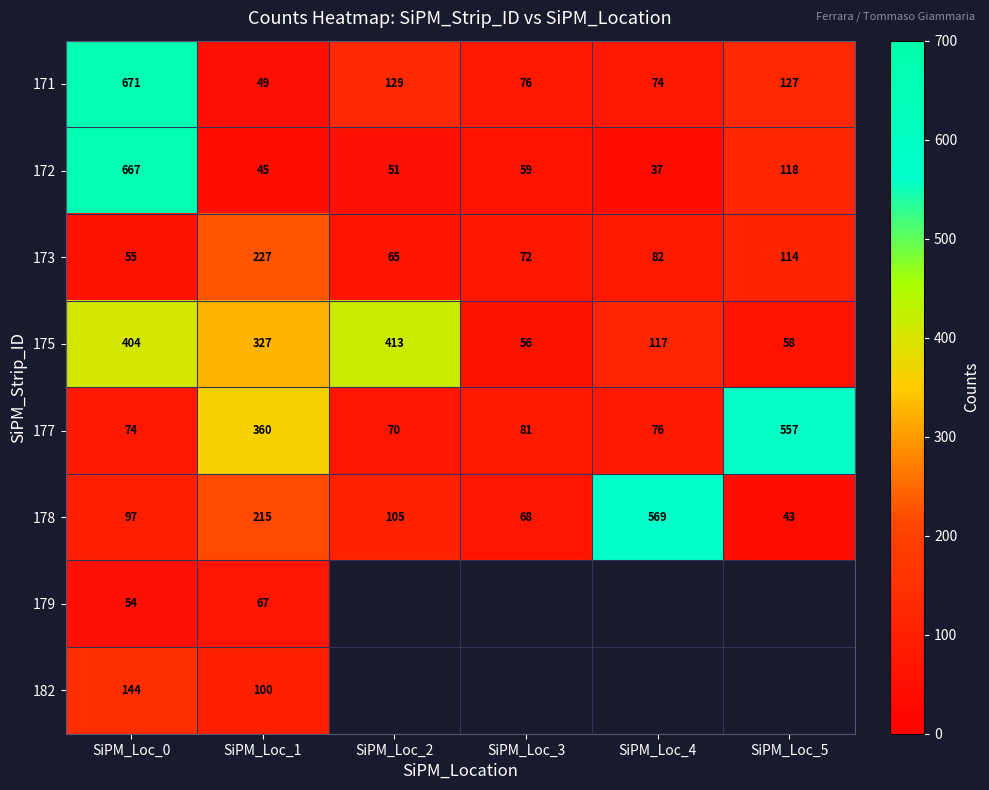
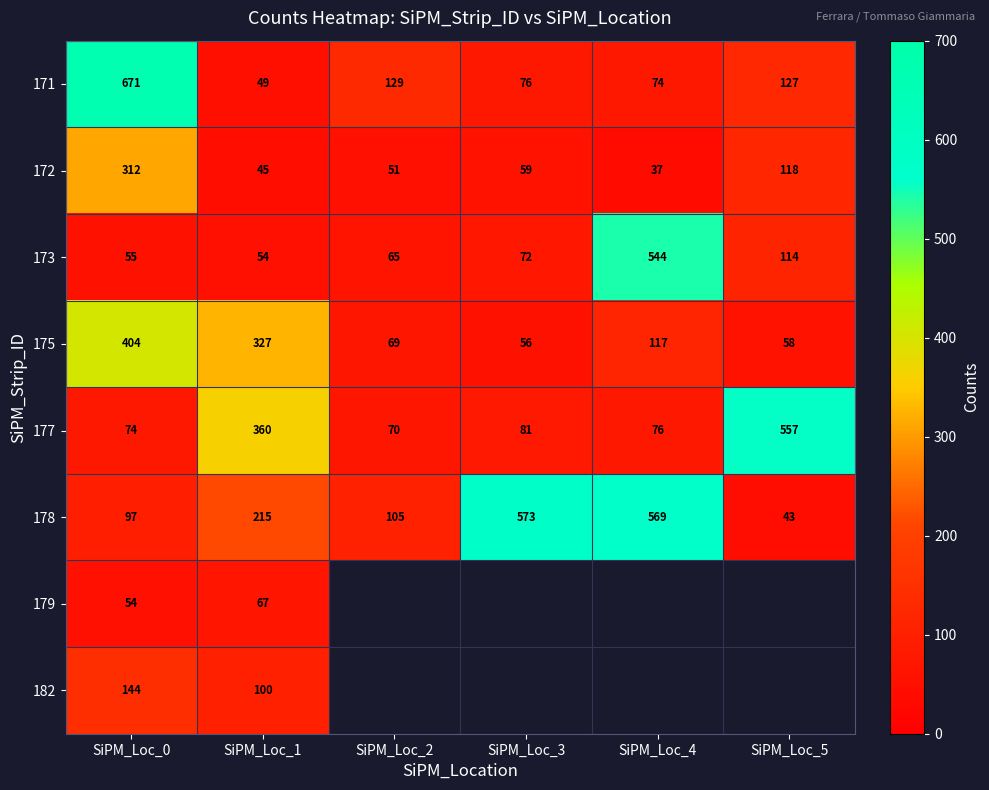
  {
    "171": {
      "SiPM_Loc_0": 671,
      "SiPM_Loc_1": 49,
      "SiPM_Loc_2": 129,
      "SiPM_Loc_3": 76,
      "SiPM_Loc_4": 74,
      "SiPM_Loc_5": 127
    },
    "172": {
-     "SiPM_Loc_0": 667,
+     "SiPM_Loc_0": 312,
      "SiPM_Loc_1": 45,
      "SiPM_Loc_2": 51,
      "SiPM_Loc_3": 59,
      "SiPM_Loc_4": 37,
      "SiPM_Loc_5": 118
    },
    "173": {
      "SiPM_Loc_0": 55,
-     "SiPM_Loc_1": 227,
+     "SiPM_Loc_1": 54,
      "SiPM_Loc_2": 65,
      "SiPM_Loc_3": 72,
-     "SiPM_Loc_4": 82,
+     "SiPM_Loc_4": 544,
      "SiPM_Loc_5": 114
    },
    "175": {
      "SiPM_Loc_0": 404,
      "SiPM_Loc_1": 327,
-     "SiPM_Loc_2": 413,
+     "SiPM_Loc_2": 69,
      "SiPM_Loc_3": 56,
      "SiPM_Loc_4": 117,
      "SiPM_Loc_5": 58
    },
    "177": {
      "SiPM_Loc_0": 74,
      "SiPM_Loc_1": 360,
      "SiPM_Loc_2": 70,
      "SiPM_Loc_3": 81,
      "SiPM_Loc_4": 76,
      "SiPM_Loc_5": 557
    },
    "178": {
      "SiPM_Loc_0": 97,
      "SiPM_Loc_1": 215,
      "SiPM_Loc_2": 105,
-     "SiPM_Loc_3": 68,
+     "SiPM_Loc_3": 573,
      "SiPM_Loc_4": 569,
      "SiPM_Loc_5": 43
    },
    "179": {
      "SiPM_Loc_0": 54,
      "SiPM_Loc_1": 67
    },
    "182": {
      "SiPM_Loc_0": 144,
      "SiPM_Loc_1": 100
    }
  }
